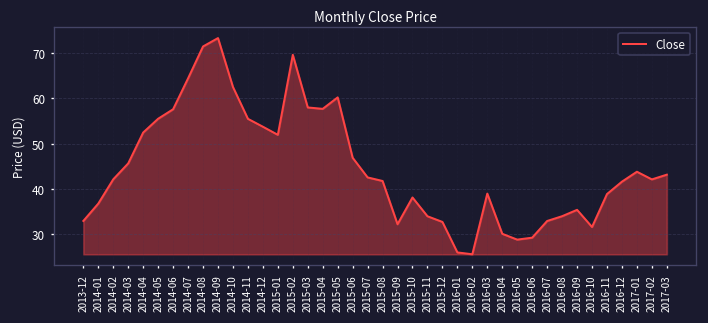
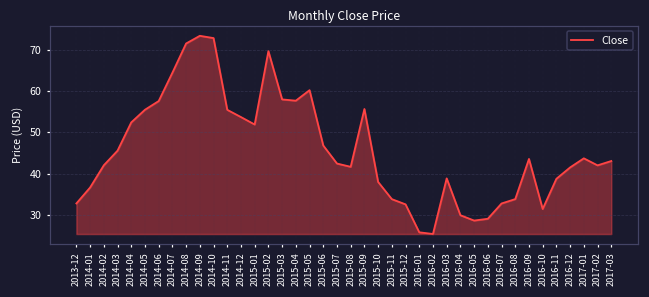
  {
    "2013-12": 33,
    "2014-01": 37,
    "2014-02": 42,
    "2014-03": 46,
    "2014-04": 52,
    "2014-05": 56,
    "2014-06": 58,
    "2014-07": 64,
    "2014-08": 72,
    "2014-09": 73,
-   "2014-10": 63,
+   "2014-10": 73,
    "2014-11": 55,
    "2014-12": 54,
    "2015-01": 52,
    "2015-02": 70,
    "2015-03": 58,
    "2015-04": 58,
    "2015-05": 60,
    "2015-06": 47,
    "2015-07": 42,
    "2015-08": 42,
-   "2015-09": 32,
+   "2015-09": 56,
    "2015-10": 38,
    "2015-11": 34,
    "2015-12": 33,
    "2016-01": 26,
    "2016-02": 25,
    "2016-03": 39,
    "2016-04": 30,
    "2016-05": 29,
    "2016-06": 29,
    "2016-07": 33,
    "2016-08": 34,
-   "2016-09": 35,
+   "2016-09": 44,
    "2016-10": 32,
    "2016-11": 39,
    "2016-12": 42,
    "2017-01": 44,
    "2017-02": 42,
    "2017-03": 43
  }
